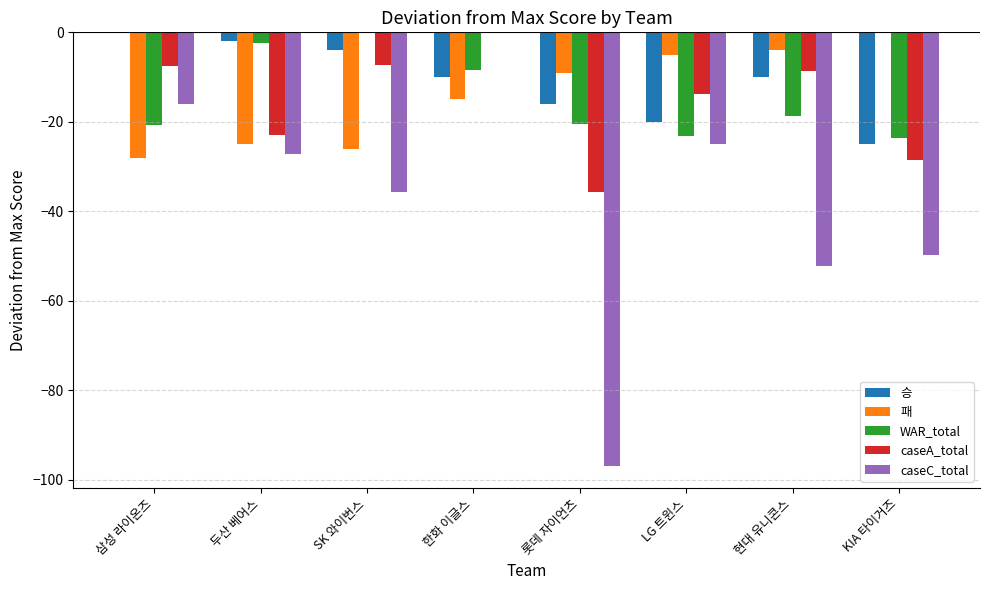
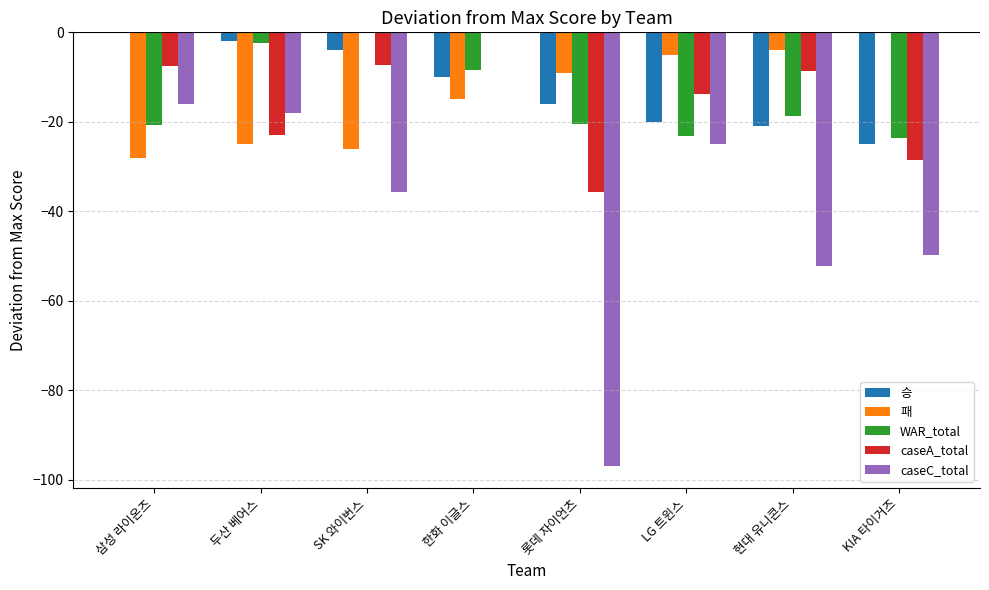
  {
    "승": {
      "삼성 라이온즈": 0,
      "두산 베어스": -2,
      "SK 와이번스": -4,
      "한화 이글스": -10,
      "롯데 자이언츠": -16,
      "LG 트윈스": -20,
-     "현대 유니콘스": -10,
+     "현대 유니콘스": -21,
      "KIA 타이거즈": -25
    },
    "패": {
      "삼성 라이온즈": -28,
      "두산 베어스": -25,
      "SK 와이번스": -26,
      "한화 이글스": -15,
      "롯데 자이언츠": -9,
      "LG 트윈스": -5,
      "현대 유니콘스": -4,
      "KIA 타이거즈": 0
    },
    "WAR_total": {
      "삼성 라이온즈": -21,
      "두산 베어스": -2,
      "SK 와이번스": 0,
      "한화 이글스": -8,
      "롯데 자이언츠": -21,
      "LG 트윈스": -23,
      "현대 유니콘스": -19,
      "KIA 타이거즈": -24
    },
    "caseA_total": {
      "삼성 라이온즈": -8,
      "두산 베어스": -23,
      "SK 와이번스": -7,
      "한화 이글스": 0,
      "롯데 자이언츠": -36,
      "LG 트윈스": -14,
      "현대 유니콘스": -9,
      "KIA 타이거즈": -29
    },
    "caseC_total": {
      "삼성 라이온즈": -16,
-     "두산 베어스": -27,
+     "두산 베어스": -18,
      "SK 와이번스": -36,
      "한화 이글스": 0,
      "롯데 자이언츠": -97,
      "LG 트윈스": -25,
      "현대 유니콘스": -52,
      "KIA 타이거즈": -50
    }
  }
